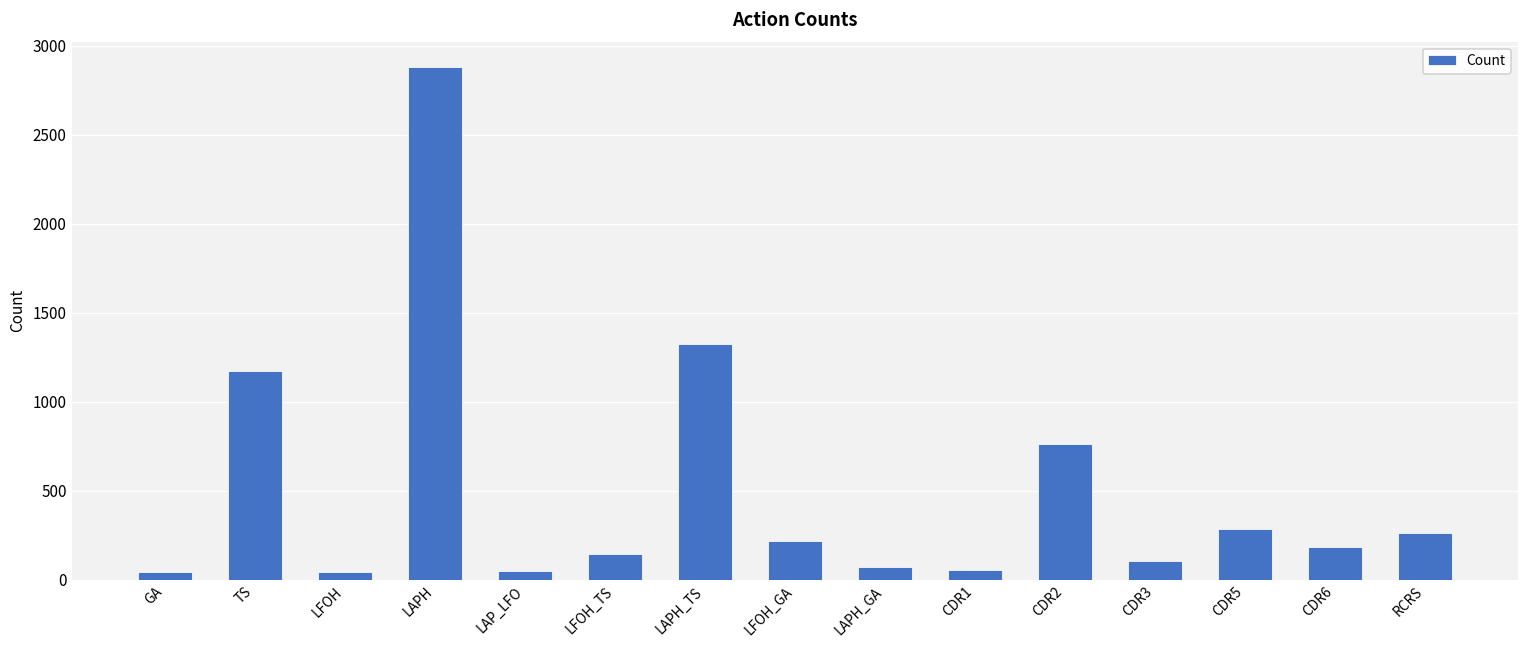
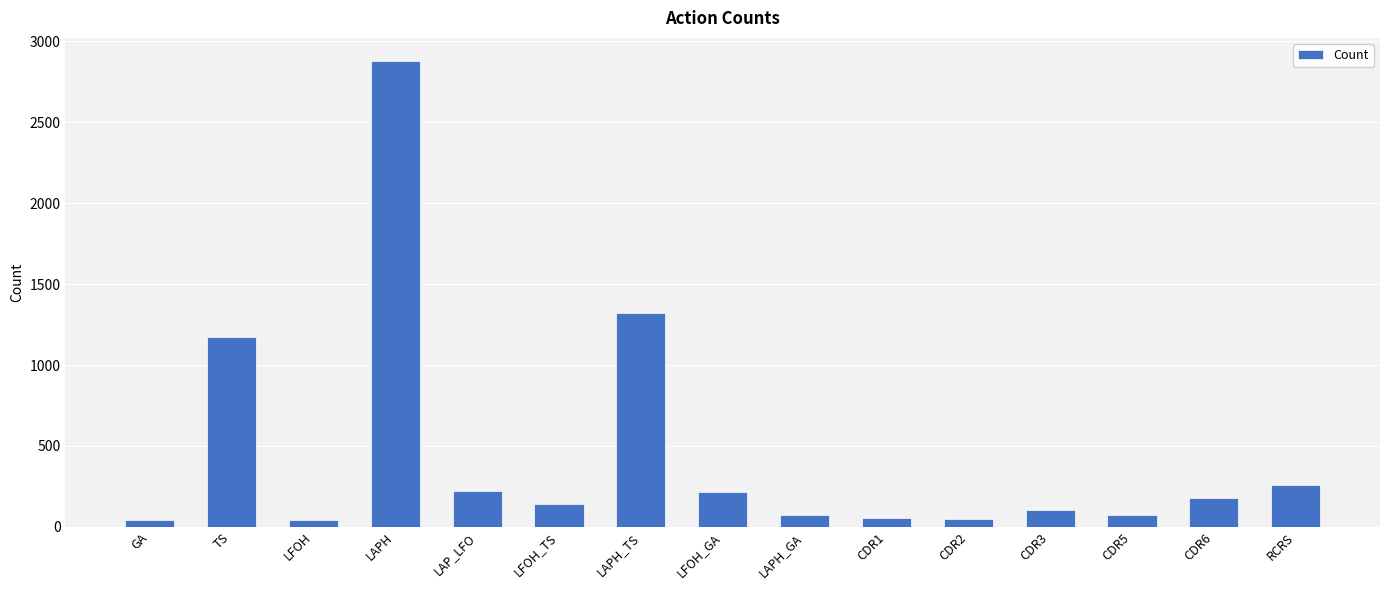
  {
    "GA": 40,
    "TS": 1170,
    "LFOH": 50,
    "LAPH": 2880,
-   "LAP_LFO": 50,
+   "LAP_LFO": 220,
    "LFOH_TS": 140,
    "LAPH_TS": 1320,
    "LFOH_GA": 220,
    "LAPH_GA": 70,
    "CDR1": 60,
-   "CDR2": 760,
+   "CDR2": 50,
    "CDR3": 110,
-   "CDR5": 290,
+   "CDR5": 70,
    "CDR6": 180,
    "RCRS": 260
  }
